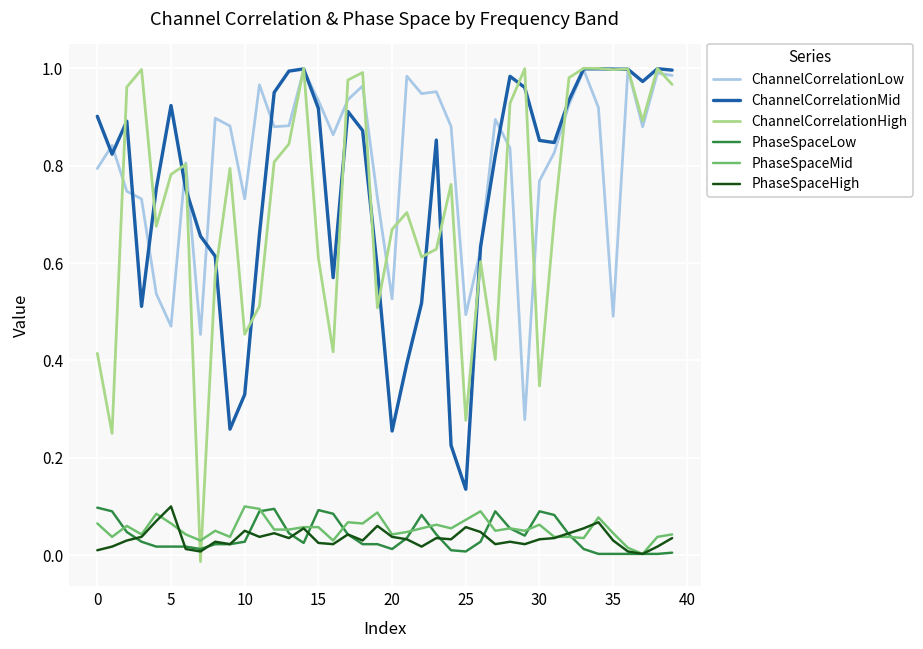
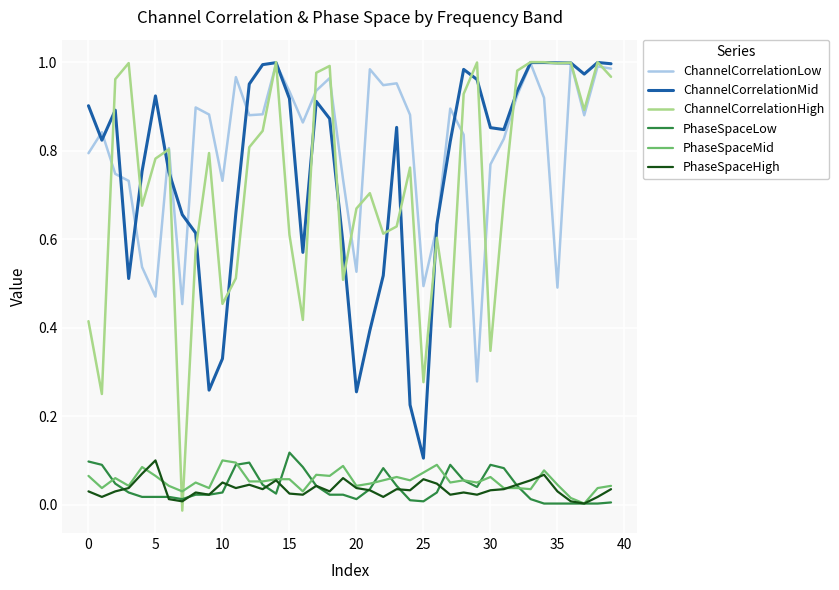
  {
    "ChannelCorrelationLow": {
      "0": 0.79,
      "5": 0.47,
      "10": 0.73,
      "15": 0.93,
      "20": 0.53,
      "25": 0.49,
      "30": 0.77,
      "35": 0.49
    },
    "ChannelCorrelationMid": {
      "0": 0.90,
      "5": 0.92,
      "10": 0.33,
      "15": 0.92,
      "20": 0.25,
-     "25": 0.14,
+     "25": 0.11,
      "30": 0.85
    },
    "ChannelCorrelationHigh": {
      "0": 0.41,
      "5": 0.78,
      "10": 0.45,
      "15": 0.61,
      "20": 0.67,
      "25": 0.28,
      "30": 0.35
    },
    "PhaseSpaceLow": {
      "0": 0.10,
      "5": 0.02,
      "10": 0.03,
-     "15": 0.09,
+     "15": 0.12,
      "20": 0.01,
      "25": 0.01,
      "30": 0.09,
      "35": 0.00
    },
    "PhaseSpaceMid": {
      "0": 0.07,
      "5": 0.07,
      "10": 0.10,
      "15": 0.06,
      "25": 0.07,
      "30": 0.06,
      "35": 0.05
    },
    "PhaseSpaceHigh": {
-     "0": 0.01,
+     "0": 0.03,
      "5": 0.10,
      "10": 0.05,
      "15": 0.03,
      "25": 0.06,
      "30": 0.03,
      "35": 0.03
    }
  }
